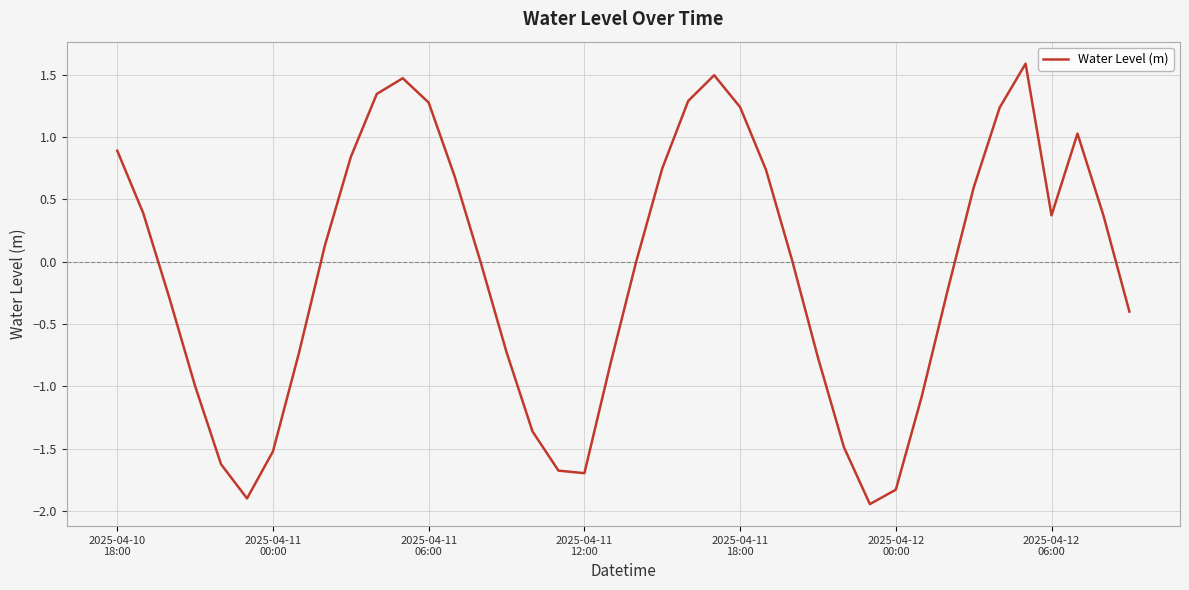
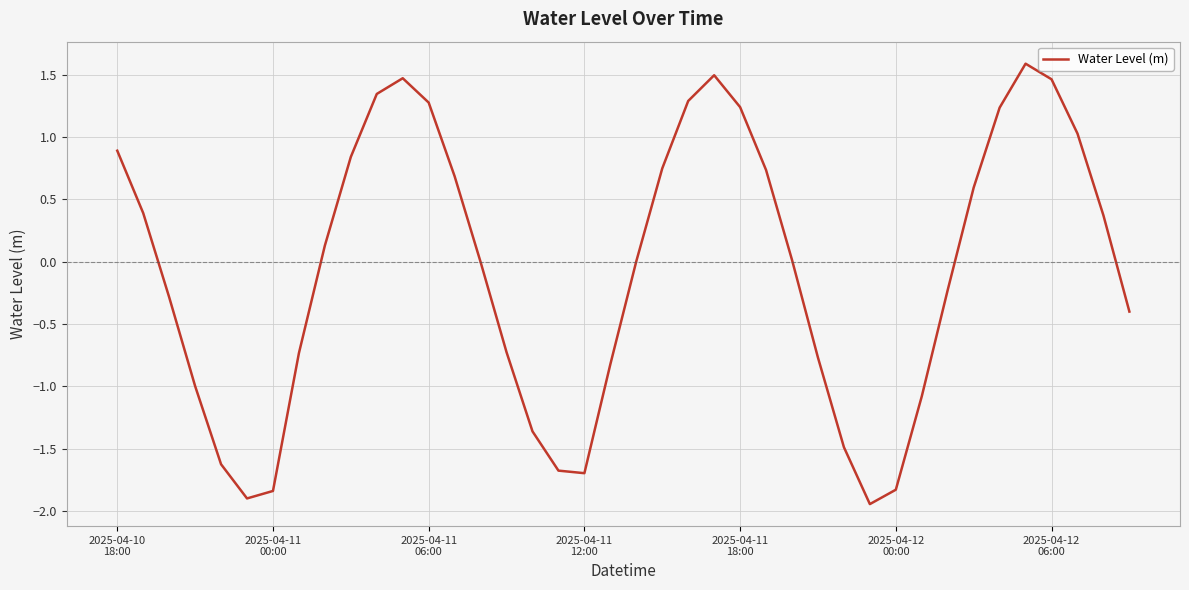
  {
    "2025-04-10 18:00": 0.89,
-   "2025-04-11 00:00": -1.52,
+   "2025-04-11 00:00": -1.84,
    "2025-04-11 06:00": 1.28,
    "2025-04-11 12:00": -1.70,
    "2025-04-11 18:00": 1.24,
    "2025-04-12 00:00": -1.83,
-   "2025-04-12 06:00": 0.37
+   "2025-04-12 06:00": 1.46
  }
